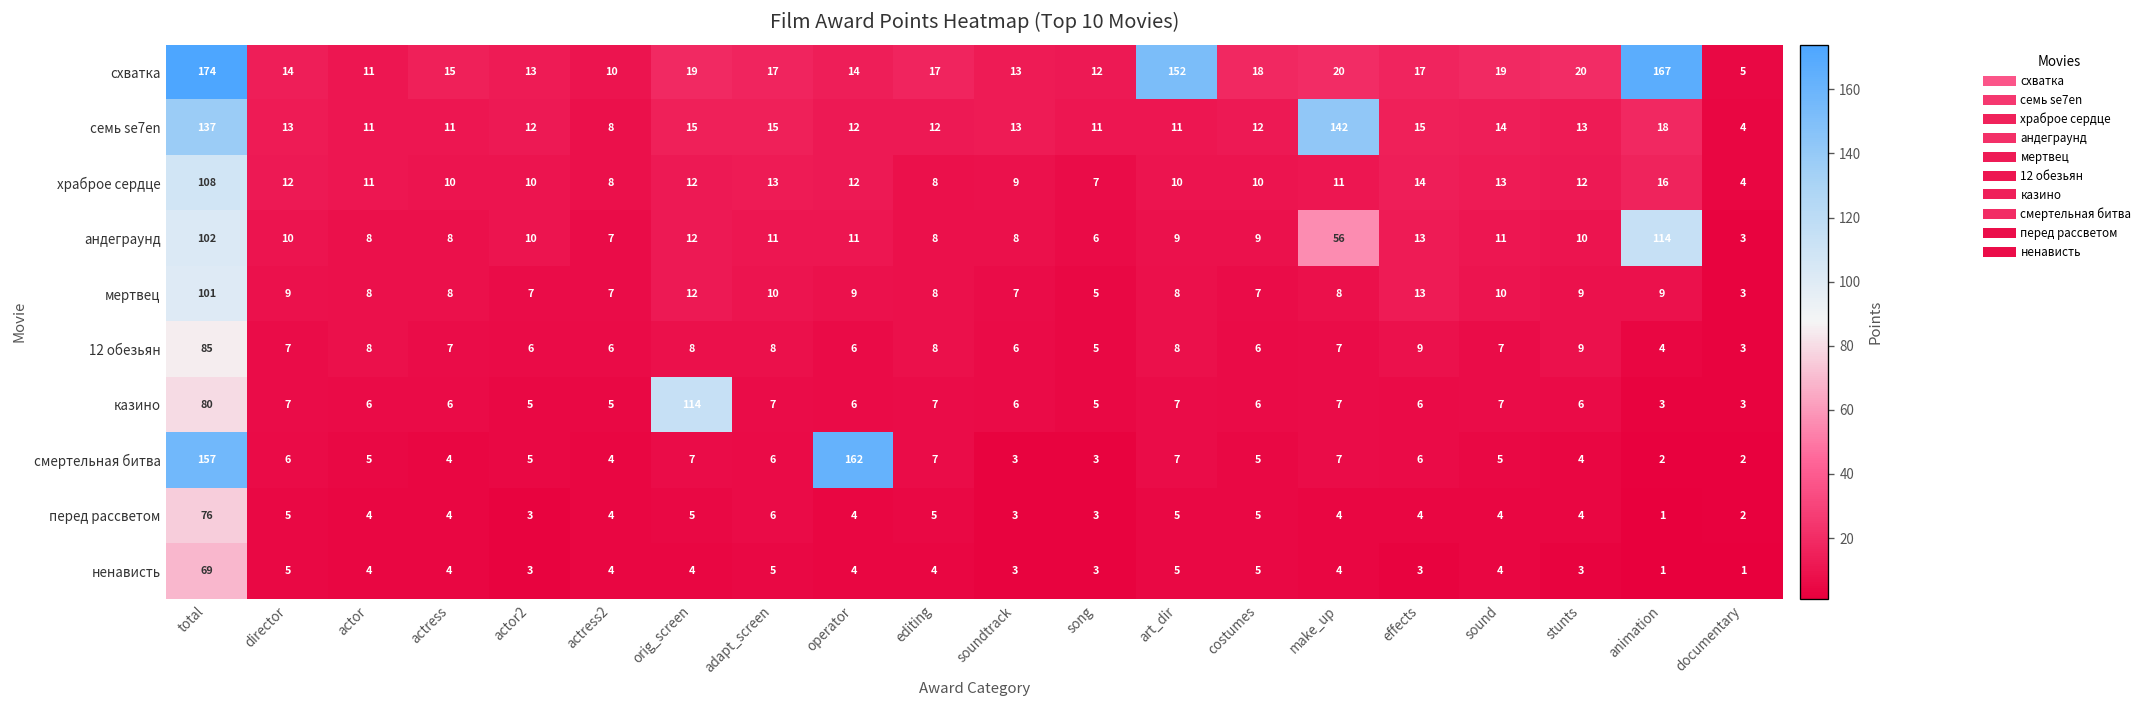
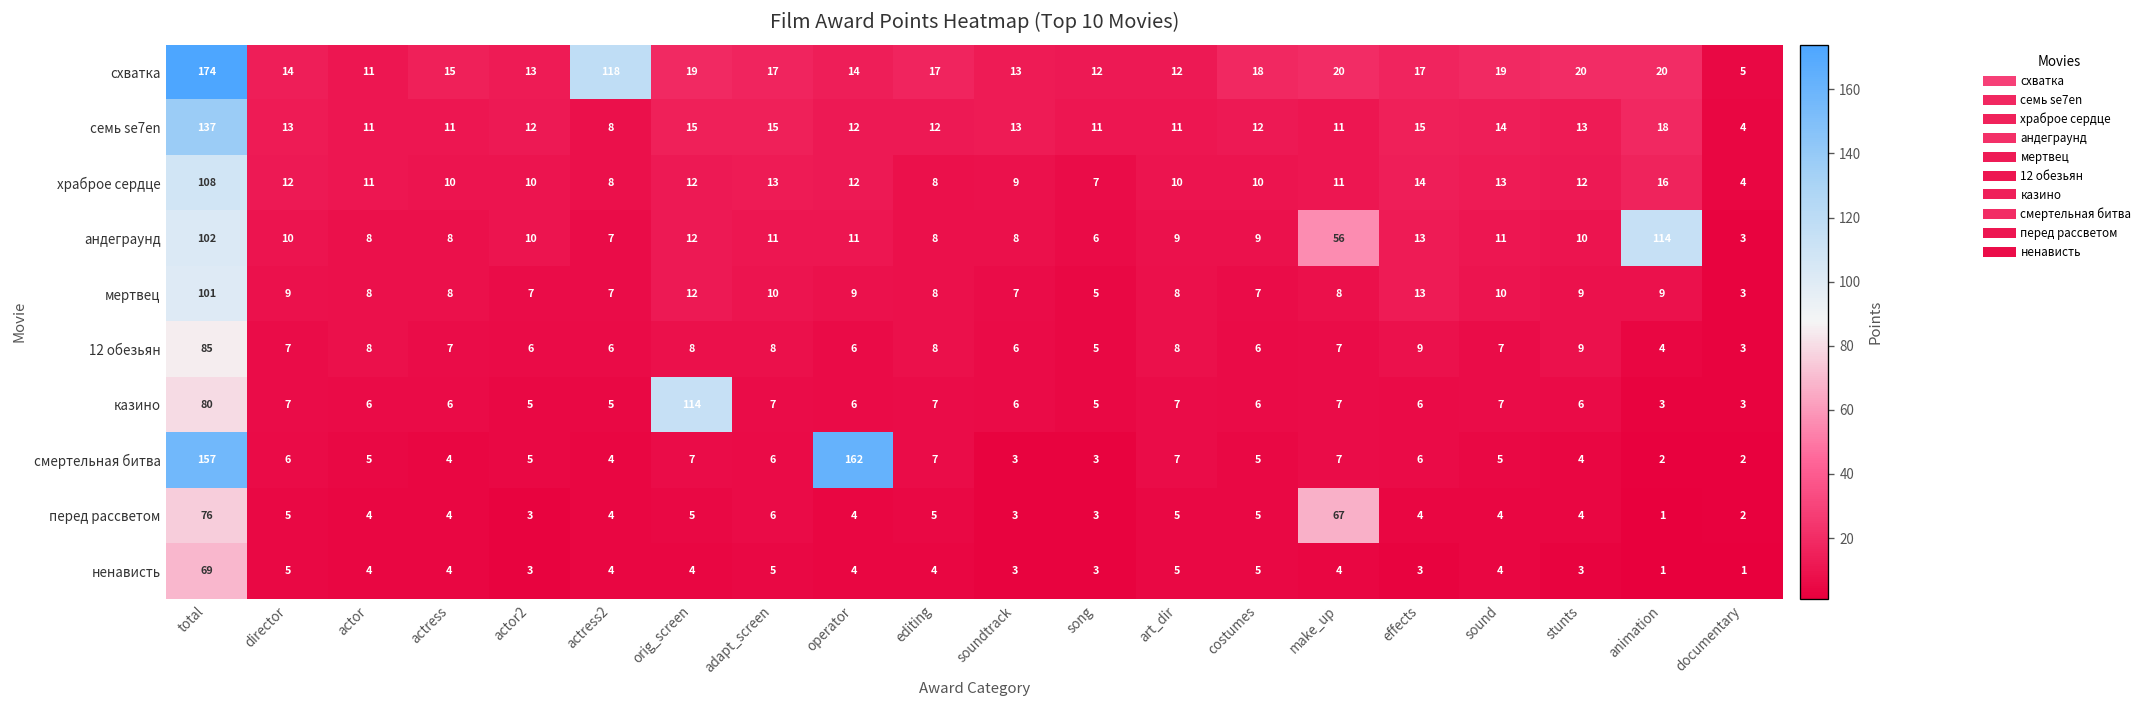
  {
    "схватка": {
      "total": 174,
      "director": 14,
      "actor": 11,
      "actress": 15,
      "actor2": 13,
-     "actress2": 10,
+     "actress2": 118,
      "orig_screen": 19,
      "adapt_screen": 17,
      "operator": 14,
      "editing": 17,
      "soundtrack": 13,
      "song": 12,
-     "art_dir": 152,
+     "art_dir": 12,
      "costumes": 18,
      "make_up": 20,
      "effects": 17,
      "sound": 19,
      "stunts": 20,
-     "animation": 167,
+     "animation": 20,
      "documentary": 5
    },
    "семь se7en": {
      "total": 137,
      "director": 13,
      "actor": 11,
      "actress": 11,
      "actor2": 12,
      "actress2": 8,
      "orig_screen": 15,
      "adapt_screen": 15,
      "operator": 12,
      "editing": 12,
      "soundtrack": 13,
      "song": 11,
      "art_dir": 11,
      "costumes": 12,
-     "make_up": 142,
+     "make_up": 11,
      "effects": 15,
      "sound": 14,
      "stunts": 13,
      "animation": 18,
      "documentary": 4
    },
    "храброе сердце": {
      "total": 108,
      "director": 12,
      "actor": 11,
      "actress": 10,
      "actor2": 10,
      "actress2": 8,
      "orig_screen": 12,
      "adapt_screen": 13,
      "operator": 12,
      "editing": 8,
      "soundtrack": 9,
      "song": 7,
      "art_dir": 10,
      "costumes": 10,
      "make_up": 11,
      "effects": 14,
      "sound": 13,
      "stunts": 12,
      "animation": 16,
      "documentary": 4
    },
    "андеграунд": {
      "total": 102,
      "director": 10,
      "actor": 8,
      "actress": 8,
      "actor2": 10,
      "actress2": 7,
      "orig_screen": 12,
      "adapt_screen": 11,
      "operator": 11,
      "editing": 8,
      "soundtrack": 8,
      "song": 6,
      "art_dir": 9,
      "costumes": 9,
      "make_up": 56,
      "effects": 13,
      "sound": 11,
      "stunts": 10,
      "animation": 114,
      "documentary": 3
    },
    "мертвец": {
      "total": 101,
      "director": 9,
      "actor": 8,
      "actress": 8,
      "actor2": 7,
      "actress2": 7,
      "orig_screen": 12,
      "adapt_screen": 10,
      "operator": 9,
      "editing": 8,
      "soundtrack": 7,
      "song": 5,
      "art_dir": 8,
      "costumes": 7,
      "make_up": 8,
      "effects": 13,
      "sound": 10,
      "stunts": 9,
      "animation": 9,
      "documentary": 3
    },
    "12 обезьян": {
      "total": 85,
      "director": 7,
      "actor": 8,
      "actress": 7,
      "actor2": 6,
      "actress2": 6,
      "orig_screen": 8,
      "adapt_screen": 8,
      "operator": 6,
      "editing": 8,
      "soundtrack": 6,
      "song": 5,
      "art_dir": 8,
      "costumes": 6,
      "make_up": 7,
      "effects": 9,
      "sound": 7,
      "stunts": 9,
      "animation": 4,
      "documentary": 3
    },
    "казино": {
      "total": 80,
      "director": 7,
      "actor": 6,
      "actress": 6,
      "actor2": 5,
      "actress2": 5,
      "orig_screen": 114,
      "adapt_screen": 7,
      "operator": 6,
      "editing": 7,
      "soundtrack": 6,
      "song": 5,
      "art_dir": 7,
      "costumes": 6,
      "make_up": 7,
      "effects": 6,
      "sound": 7,
      "stunts": 6,
      "animation": 3,
      "documentary": 3
    },
    "смертельная битва": {
      "total": 157,
      "director": 6,
      "actor": 5,
      "actress": 4,
      "actor2": 5,
      "actress2": 4,
      "orig_screen": 7,
      "adapt_screen": 6,
      "operator": 162,
      "editing": 7,
      "soundtrack": 3,
      "song": 3,
      "art_dir": 7,
      "costumes": 5,
      "make_up": 7,
      "effects": 6,
      "sound": 5,
      "stunts": 4,
      "animation": 2,
      "documentary": 2
    },
    "перед рассветом": {
      "total": 76,
      "director": 5,
      "actor": 4,
      "actress": 4,
      "actor2": 3,
      "actress2": 4,
      "orig_screen": 5,
      "adapt_screen": 6,
      "operator": 4,
      "editing": 5,
      "soundtrack": 3,
      "song": 3,
      "art_dir": 5,
      "costumes": 5,
-     "make_up": 4,
+     "make_up": 67,
      "effects": 4,
      "sound": 4,
      "stunts": 4,
      "animation": 1,
      "documentary": 2
    },
    "ненависть": {
      "total": 69,
      "director": 5,
      "actor": 4,
      "actress": 4,
      "actor2": 3,
      "actress2": 4,
      "orig_screen": 4,
      "adapt_screen": 5,
      "operator": 4,
      "editing": 4,
      "soundtrack": 3,
      "song": 3,
      "art_dir": 5,
      "costumes": 5,
      "make_up": 4,
      "effects": 3,
      "sound": 4,
      "stunts": 3,
      "animation": 1,
      "documentary": 1
    }
  }
